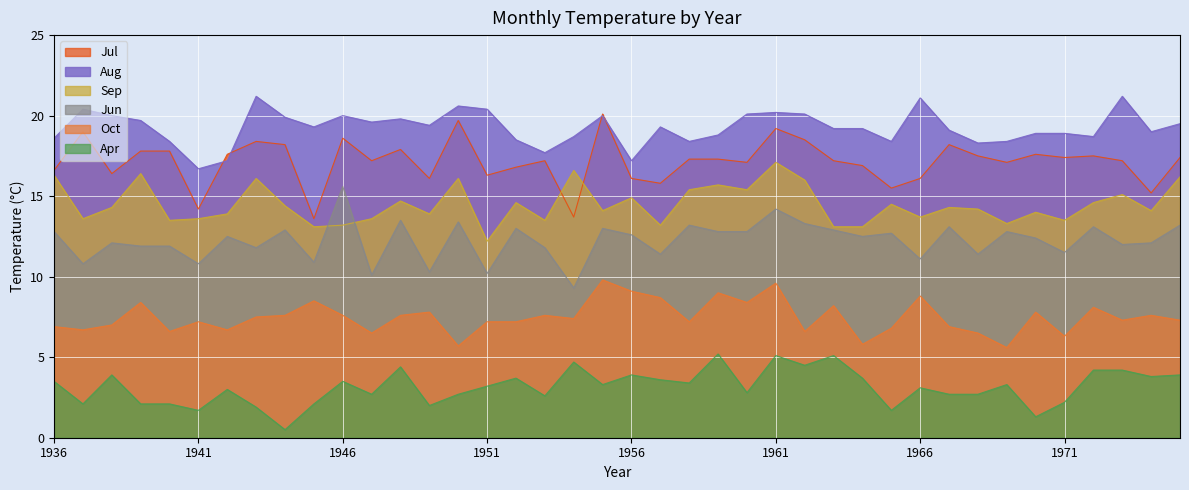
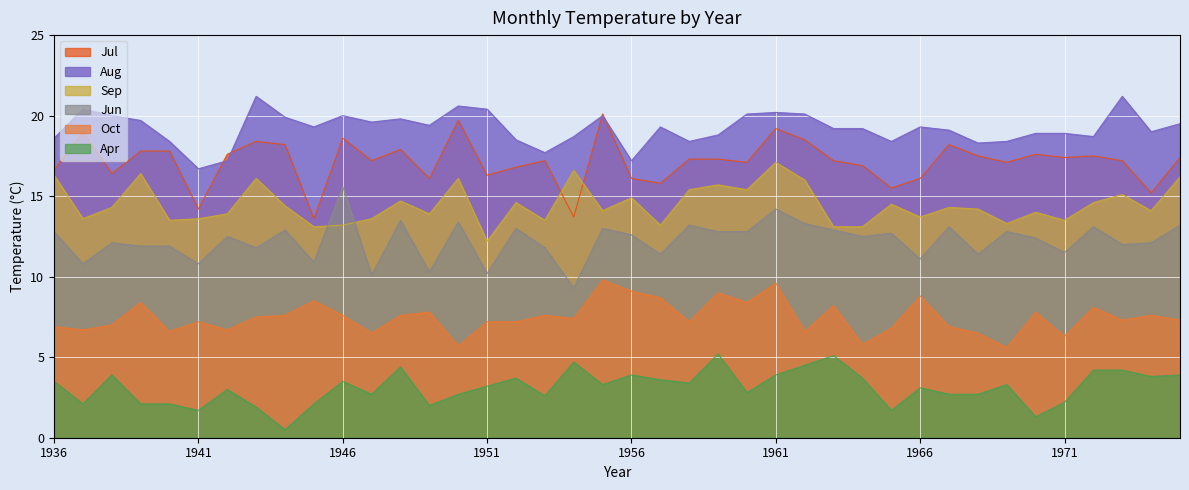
  {
    "Aug": {
      "1936": 18.6,
      "1941": 16.7,
      "1946": 20.0,
      "1951": 20.4,
      "1956": 17.2,
      "1961": 20.2,
-     "1966": 21.1,
+     "1966": 19.3,
      "1971": 18.9
    },
    "Jun": {
      "1936": 12.8,
      "1941": 10.8,
      "1946": 15.6,
      "1951": 10.2,
      "1956": 12.6,
      "1961": 14.2,
      "1966": 11.1,
      "1971": 11.5
    },
    "Apr": {
      "1936": 3.5,
      "1941": 1.7,
      "1946": 3.5,
      "1951": 3.2,
      "1956": 3.9,
-     "1961": 5.1,
+     "1961": 3.9,
      "1966": 3.1,
      "1971": 2.2
    }
  }
